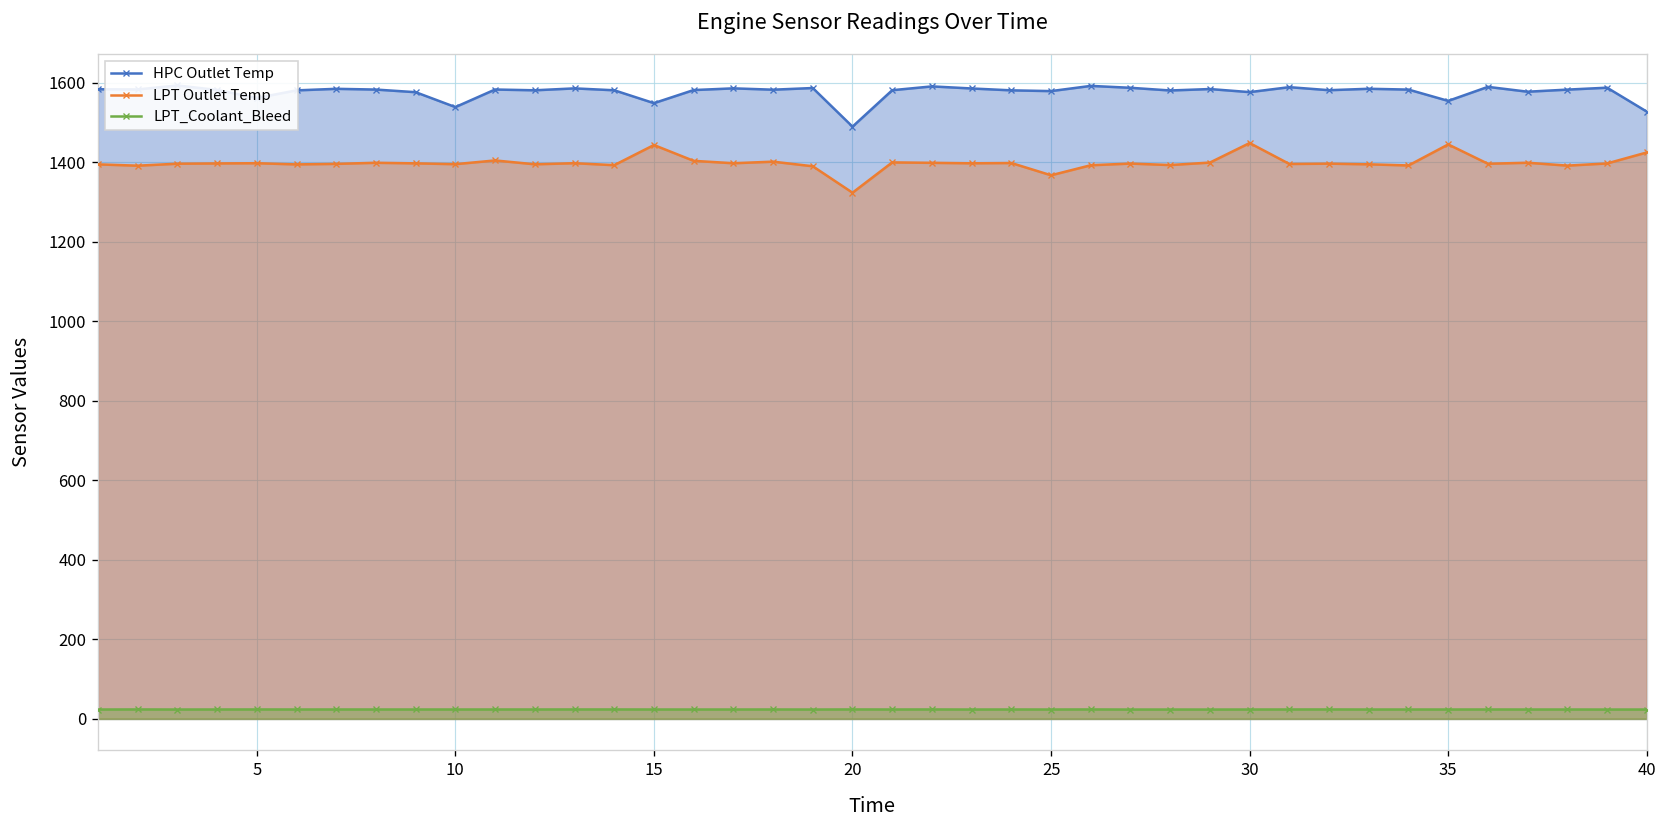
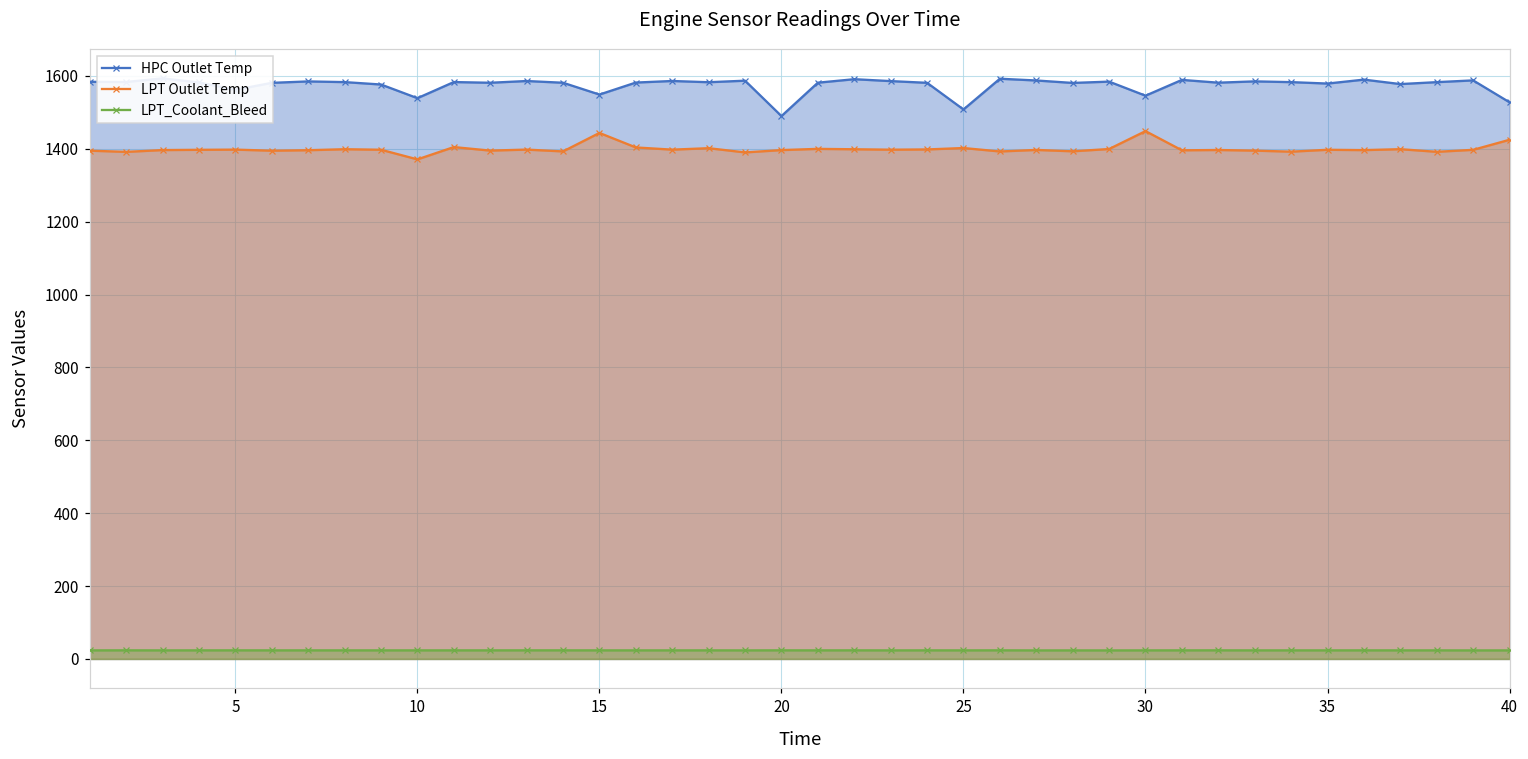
  {
    "HPC Outlet Temp": {
      "10": 1540,
      "15": 1550,
      "20": 1490,
-     "25": 1580,
-     "30": 1580,
-     "35": 1550,
+     "25": 1510,
+     "30": 1550,
+     "35": 1580,
      "40": 1530
    },
    "LPT Outlet Temp": {
      "5": 1400,
-     "10": 1400,
+     "10": 1370,
      "15": 1440,
-     "20": 1320,
-     "25": 1370,
+     "20": 1400,
+     "25": 1400,
      "30": 1450,
-     "35": 1450,
+     "35": 1400,
      "40": 1420
    },
    "LPT_Coolant_Bleed": {
      "5": 20,
      "10": 20,
      "15": 20,
      "20": 20,
      "25": 20,
      "30": 20,
      "35": 20,
      "40": 20
    }
  }
